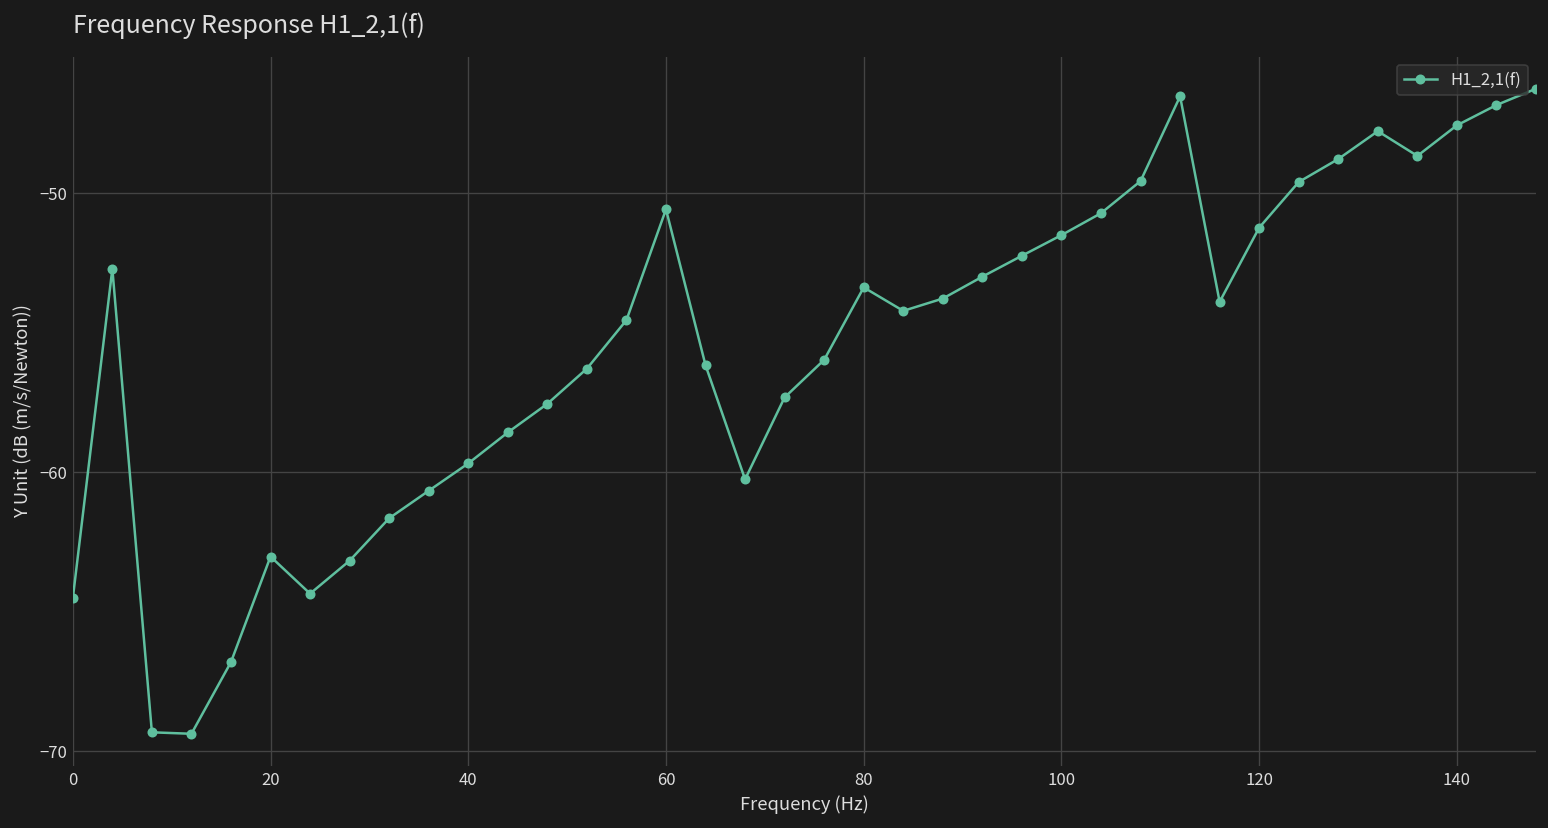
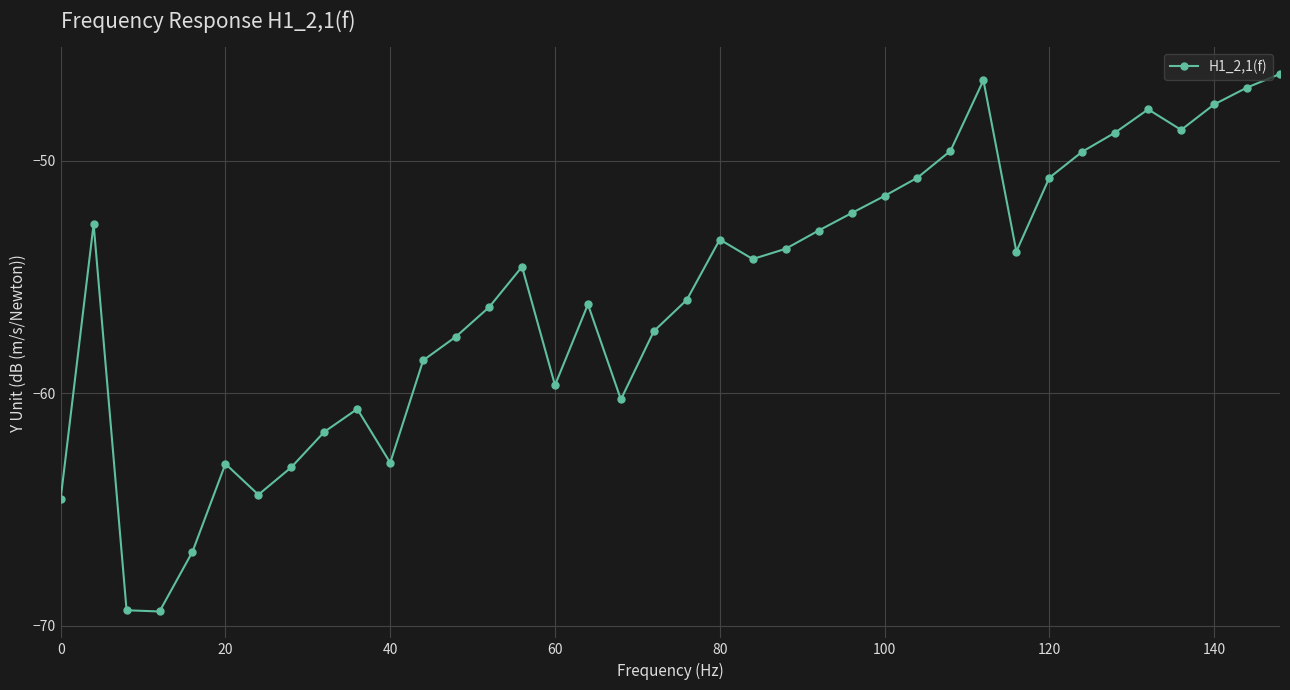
  {
    "0": -64.5,
    "20": -63.0,
-   "40": -59.7,
-   "60": -50.6,
+   "40": -63.0,
+   "60": -59.6,
    "80": -53.4,
    "100": -51.5,
-   "120": -51.2,
+   "120": -50.7,
    "140": -47.6
  }
